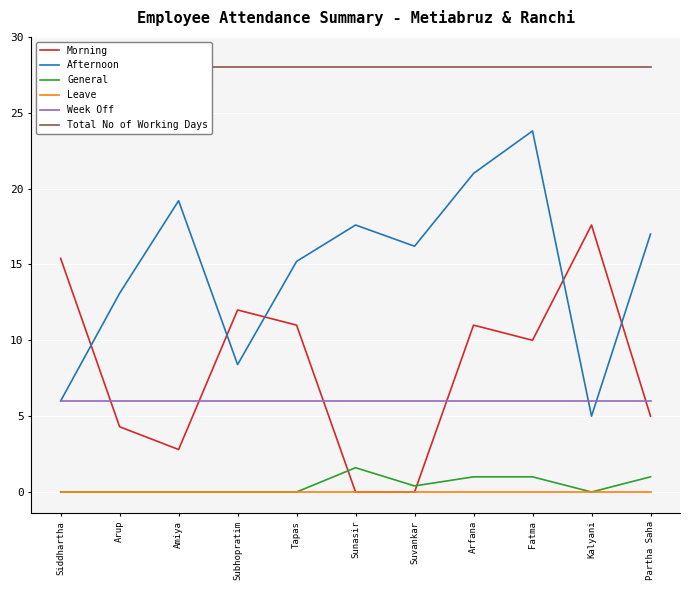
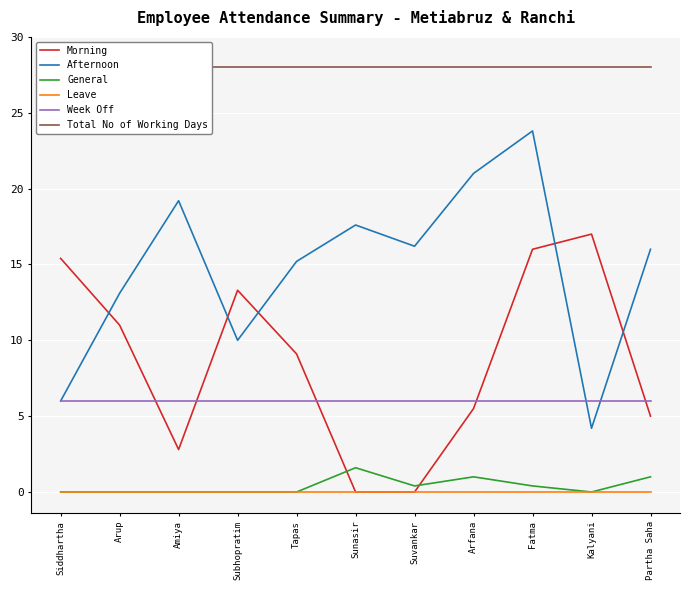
  {
    "Morning": {
      "Siddhartha": 15.4,
-     "Arup": 4.3,
+     "Arup": 11.0,
      "Amiya": 2.8,
-     "Subhopratim": 12.0,
-     "Tapas": 11.0,
-     "Arfana": 11.0,
-     "Fatma": 10,
-     "Kalyani": 17.6,
+     "Subhopratim": 13.3,
+     "Tapas": 9.1,
+     "Arfana": 5.5,
+     "Fatma": 16,
+     "Kalyani": 17.0,
      "Partha Saha": 5.0
    },
    "Afternoon": {
      "Arup": 13.1,
      "Amiya": 19.2,
-     "Subhopratim": 8.4,
+     "Subhopratim": 10.0,
      "Tapas": 15.2,
      "Sunasir": 17.6,
      "Suvankar": 16.2,
      "Arfana": 21.0,
      "Fatma": 23.8,
-     "Kalyani": 5.0,
-     "Partha Saha": 17
+     "Kalyani": 4.2,
+     "Partha Saha": 16
    },
    "General": {
      "Sunasir": 1.6,
      "Suvankar": 0.4,
      "Arfana": 1.0,
-     "Fatma": 1.0,
+     "Fatma": 0.4,
      "Partha Saha": 1.0
    },
    "Leave": {
      "Arfana": 0.0,
      "Fatma": 0.0,
      "Partha Saha": 0.0
    },
    "Week Off": {
      "Arup": 6.0,
      "Amiya": 6.0,
      "Subhopratim": 6.0,
      "Tapas": 6.0,
      "Sunasir": 6.0,
      "Suvankar": 6.0,
      "Arfana": 6.0,
      "Fatma": 6.0,
      "Kalyani": 6.0,
      "Partha Saha": 6.0
    },
    "Total No of Working Days": {
      "Subhopratim": 28.0,
      "Tapas": 28.0,
      "Sunasir": 28.0,
      "Suvankar": 28.0,
      "Arfana": 28.0,
      "Fatma": 28.0,
      "Kalyani": 28.0,
      "Partha Saha": 28.0
    }
  }
